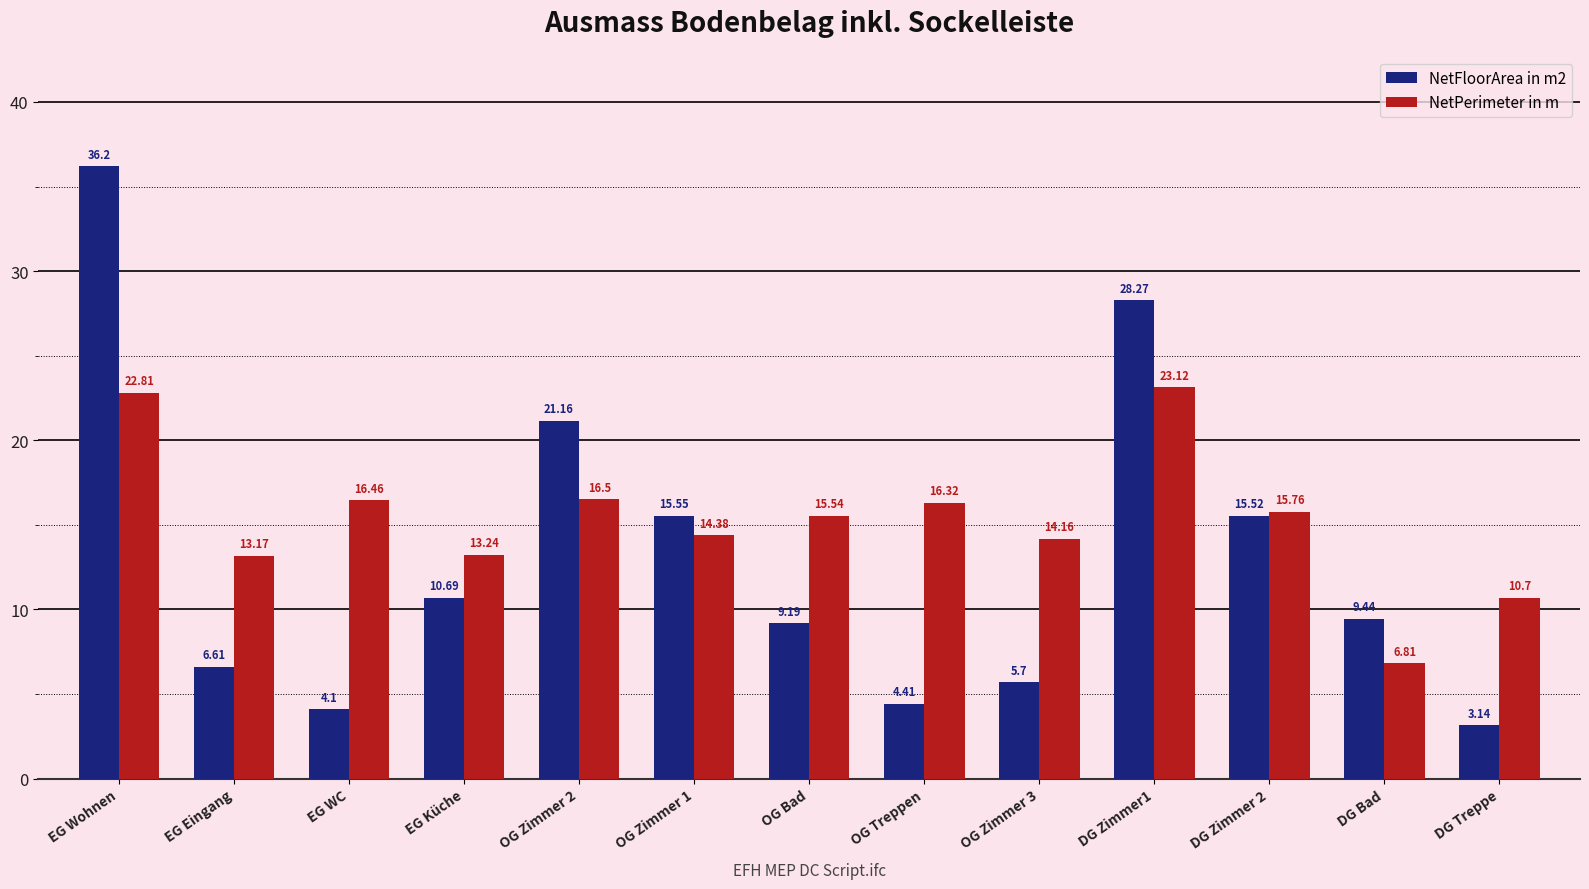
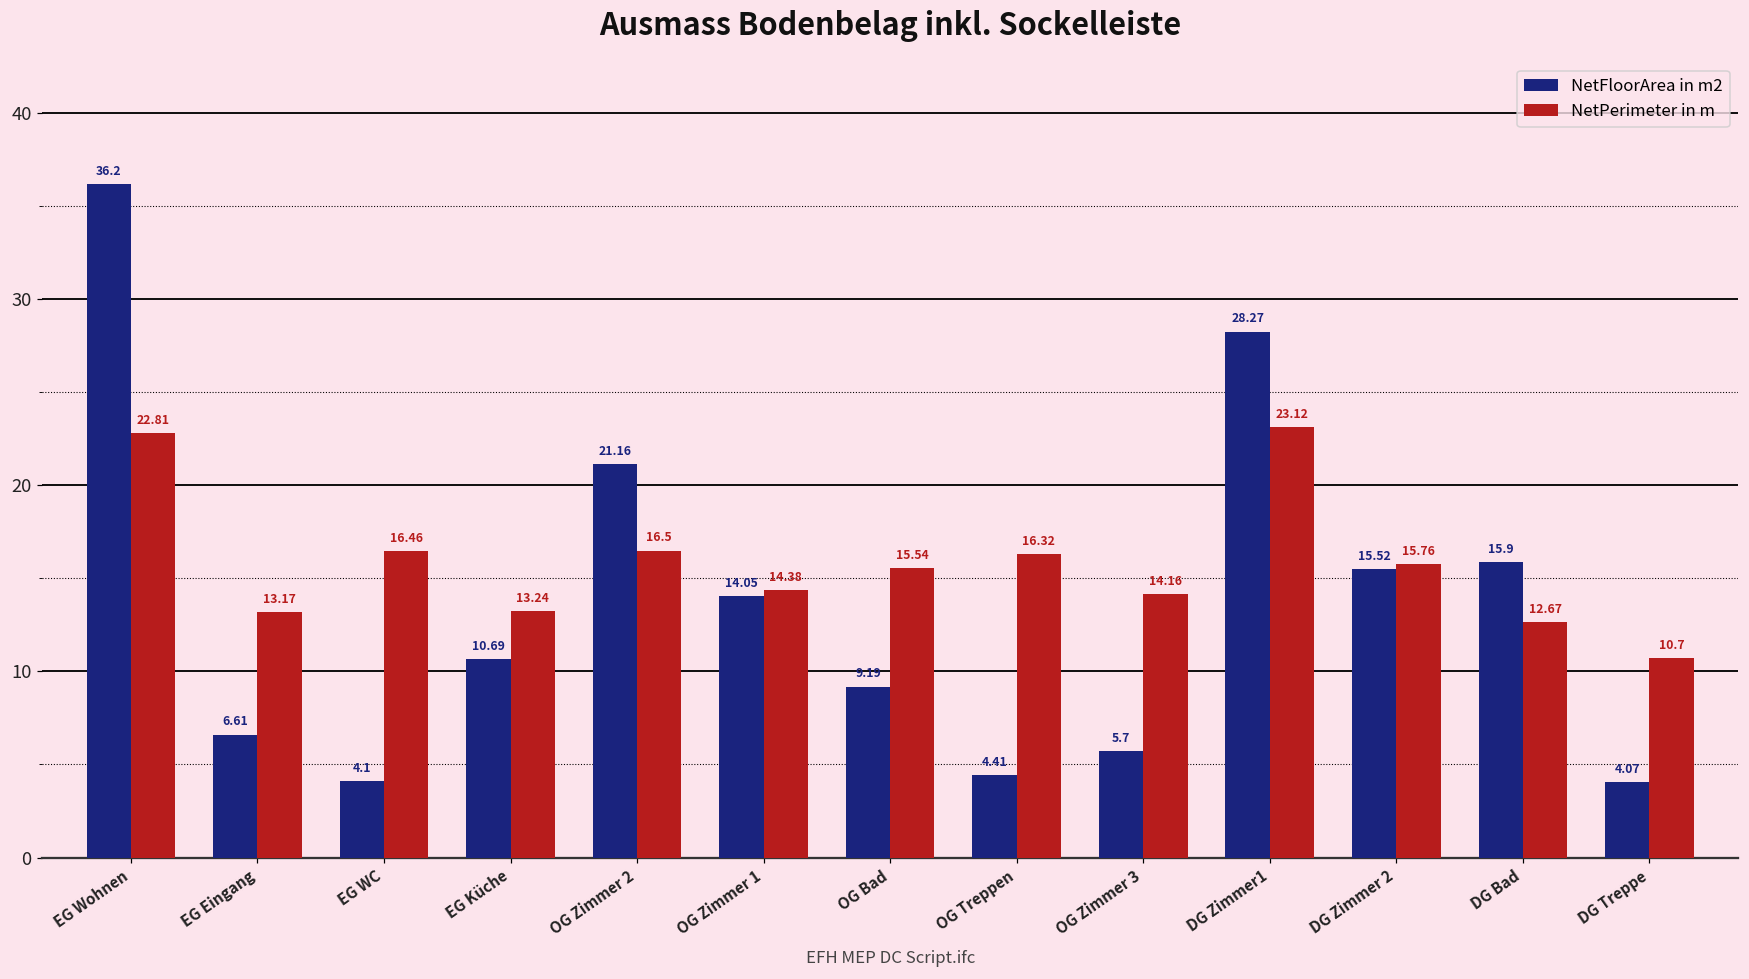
  {
    "NetFloorArea in m2": {
      "EG Wohnen": 36.2,
      "EG Eingang": 6.61,
      "EG WC": 4.1,
      "EG Küche": 10.69,
      "OG Zimmer 2": 21.16,
-     "OG Zimmer 1": 15.55,
+     "OG Zimmer 1": 14.05,
      "OG Bad": 9.19,
      "OG Treppen": 4.41,
      "OG Zimmer 3": 5.7,
      "DG Zimmer1": 28.27,
      "DG Zimmer 2": 15.52,
-     "DG Bad": 9.44,
-     "DG Treppe": 3.14
+     "DG Bad": 15.9,
+     "DG Treppe": 4.07
    },
    "NetPerimeter in m": {
      "EG Wohnen": 22.81,
      "EG Eingang": 13.17,
      "EG WC": 16.46,
      "EG Küche": 13.24,
      "OG Zimmer 2": 16.5,
      "OG Zimmer 1": 14.38,
      "OG Bad": 15.54,
      "OG Treppen": 16.32,
      "OG Zimmer 3": 14.16,
      "DG Zimmer1": 23.12,
      "DG Zimmer 2": 15.76,
-     "DG Bad": 6.81,
+     "DG Bad": 12.67,
      "DG Treppe": 10.7
    }
  }
